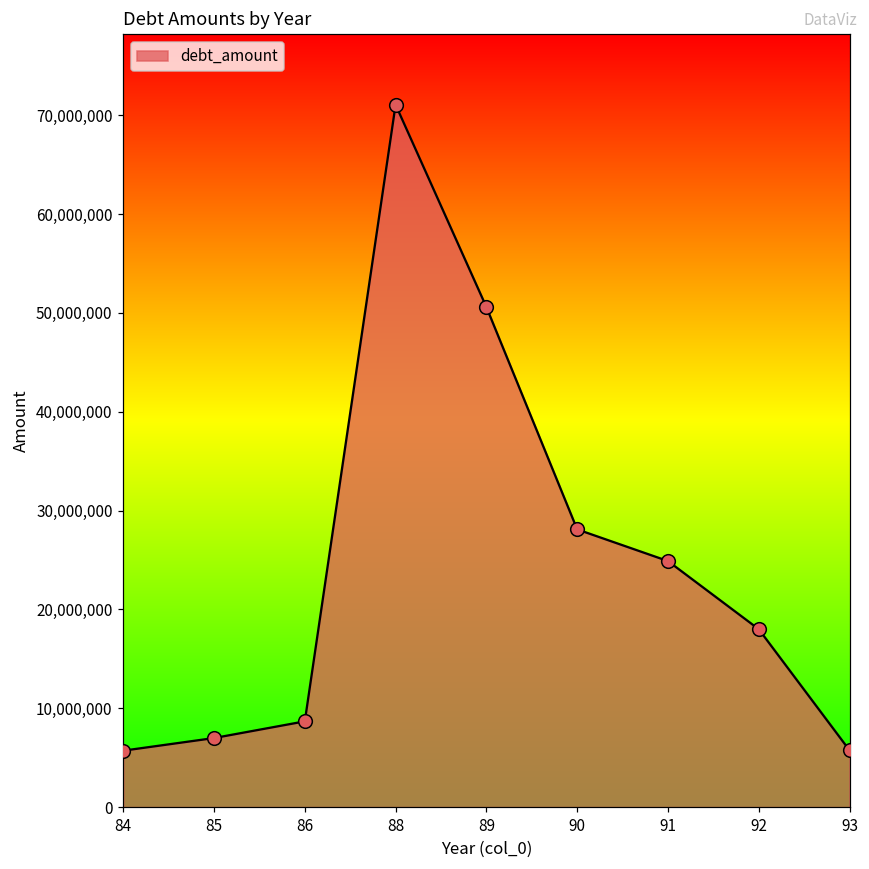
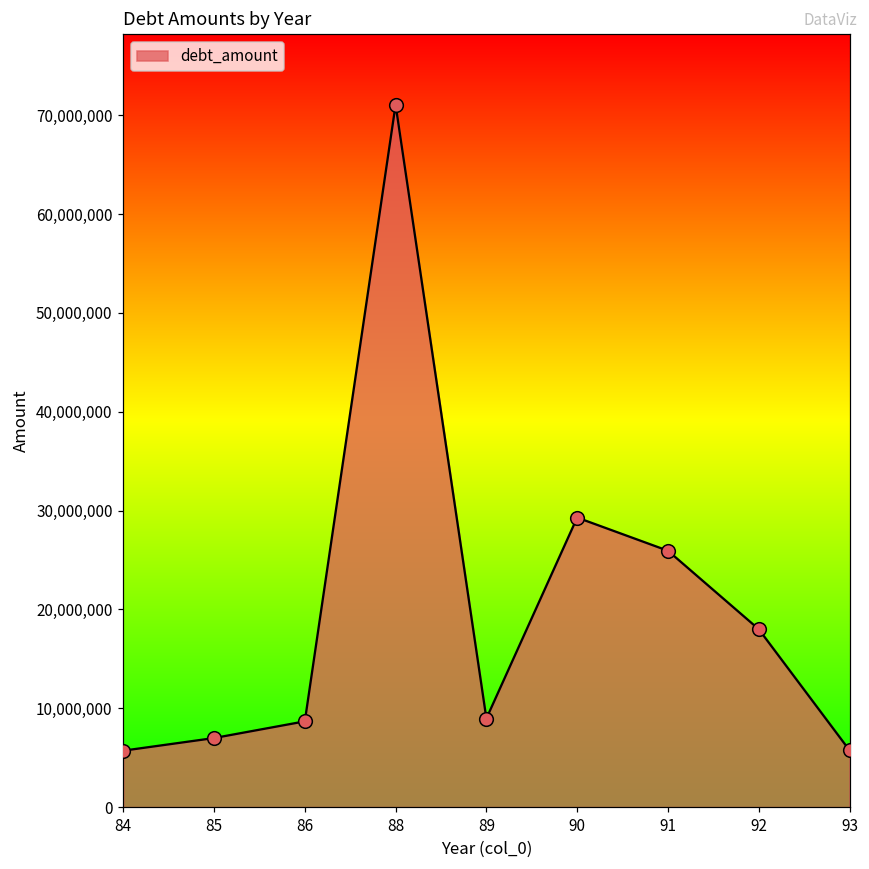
  {
    "84": "6,000,000",
    "85": "7,000,000",
    "86": "9,000,000",
    "88": "71,000,000",
-   "89": "51,000,000",
-   "90": "28,000,000",
-   "91": "25,000,000",
+   "89": "9,000,000",
+   "90": "29,000,000",
+   "91": "26,000,000",
    "92": "18,000,000",
    "93": "6,000,000"
  }
